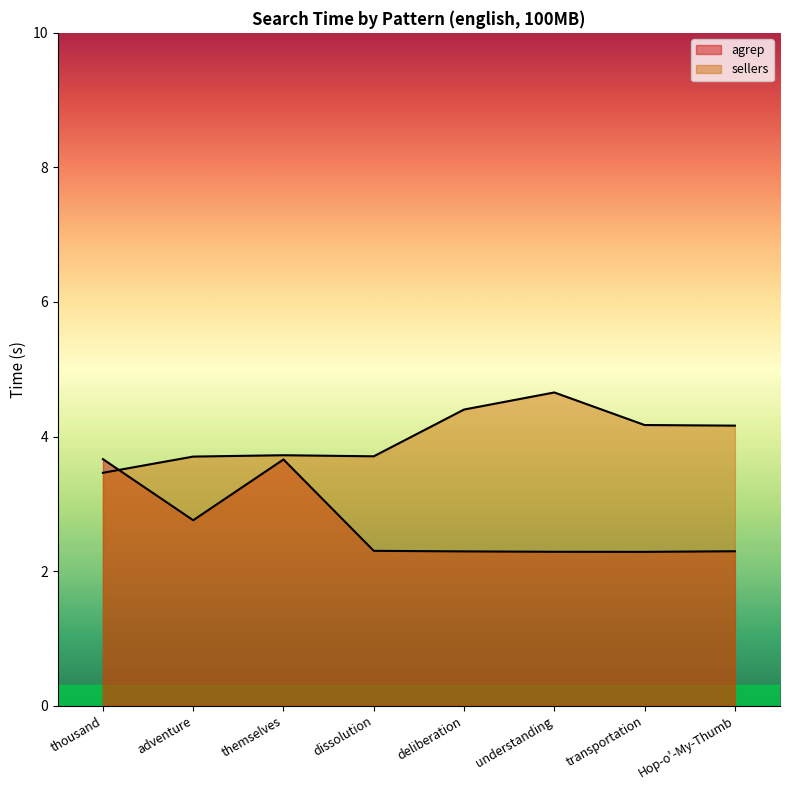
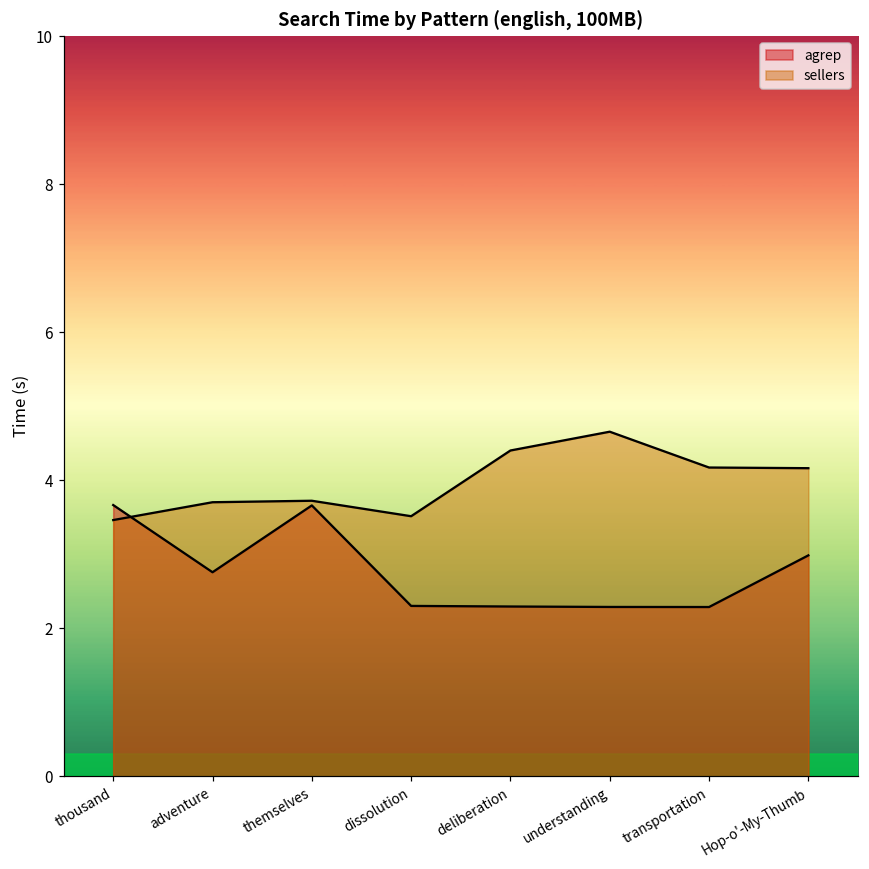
  {
    "agrep": {
      "thousand": 3.7,
      "adventure": 2.8,
      "themselves": 3.7,
      "dissolution": 2.3,
      "deliberation": 2.3,
      "understanding": 2.3,
      "transportation": 2.3,
-     "Hop-o'-My-Thumb": 2.3
+     "Hop-o'-My-Thumb": 3.0
    },
    "sellers": {
      "thousand": 3.5,
      "adventure": 3.7,
      "themselves": 3.7,
-     "dissolution": 3.7,
+     "dissolution": 3.5,
      "deliberation": 4.4,
      "understanding": 4.7,
      "transportation": 4.2,
      "Hop-o'-My-Thumb": 4.2
    }
  }
